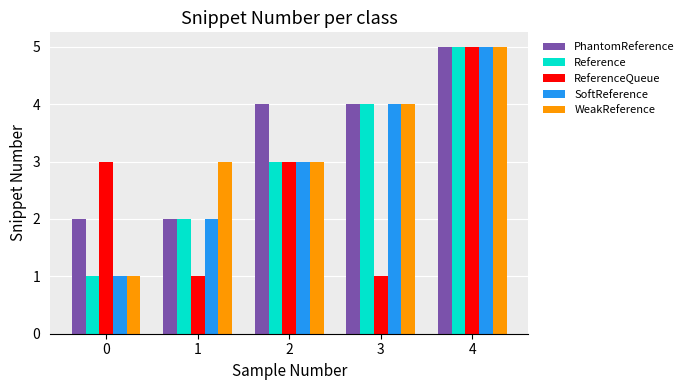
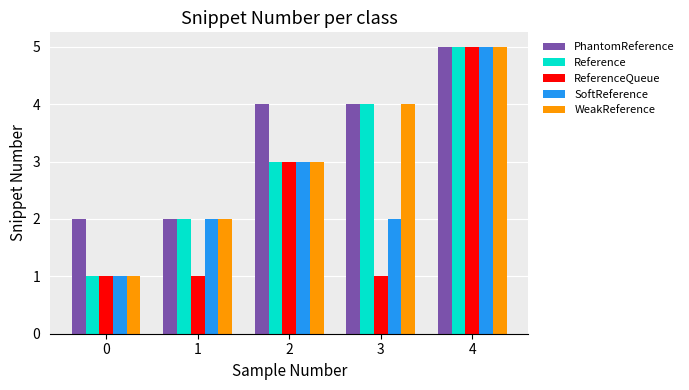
  {
    "PhantomReference": {
      "0": 2,
      "1": 2,
      "2": 4,
      "3": 4,
      "4": 5
    },
    "Reference": {
      "0": 1,
      "1": 2,
      "2": 3,
      "3": 4,
      "4": 5
    },
    "ReferenceQueue": {
-     "0": 3,
+     "0": 1,
      "1": 1,
      "2": 3,
      "3": 1,
      "4": 5
    },
    "SoftReference": {
      "0": 1,
      "1": 2,
      "2": 3,
-     "3": 4,
+     "3": 2,
      "4": 5
    },
    "WeakReference": {
      "0": 1,
-     "1": 3,
+     "1": 2,
      "2": 3,
      "3": 4,
      "4": 5
    }
  }
